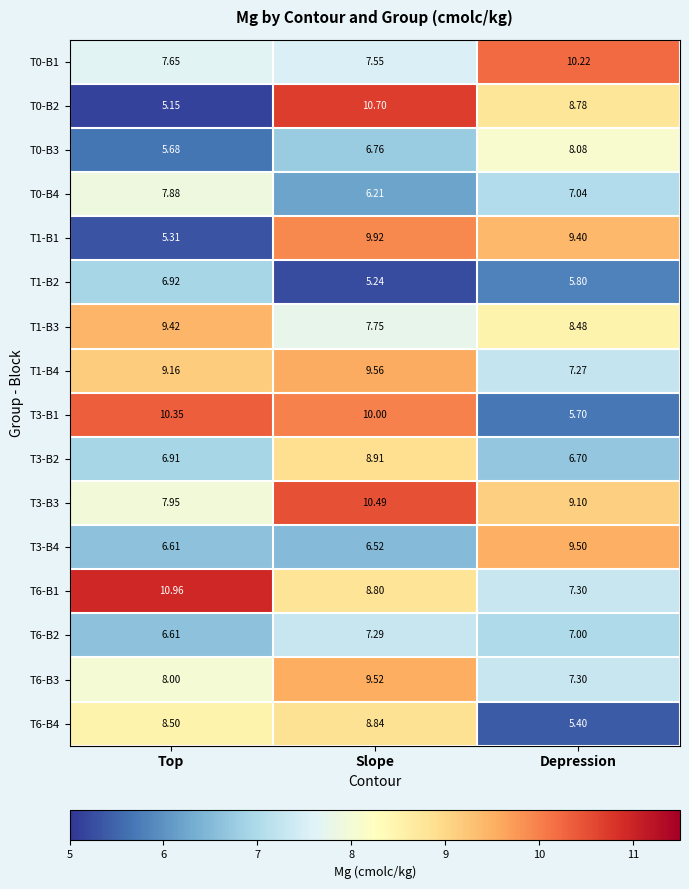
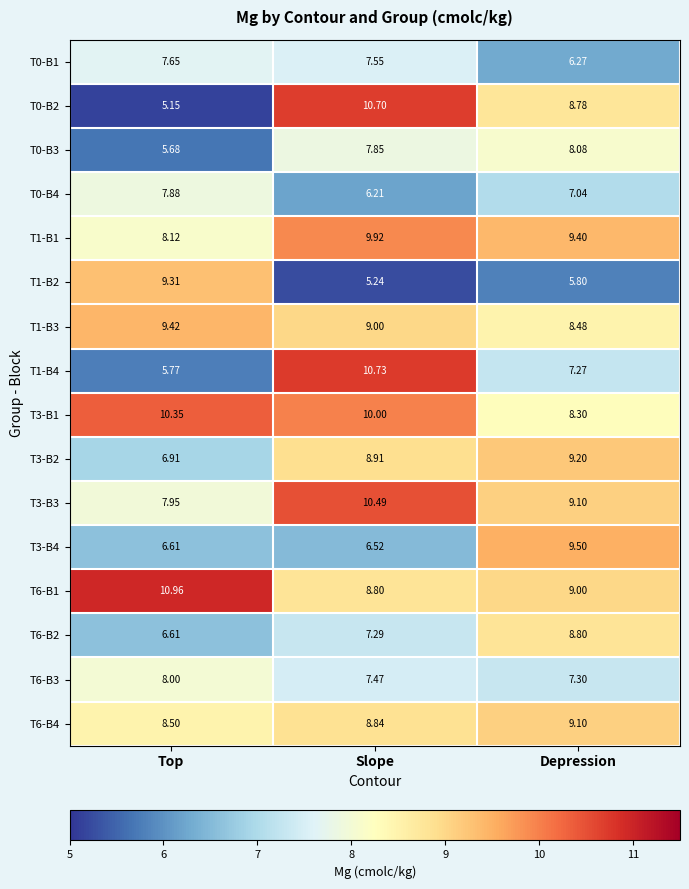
  {
    "T0-B1": {
      "Top": 7.65,
      "Slope": 7.55,
-     "Depression": 10.22
+     "Depression": 6.27
    },
    "T0-B2": {
      "Top": 5.15,
      "Slope": 10.70,
      "Depression": 8.78
    },
    "T0-B3": {
      "Top": 5.68,
-     "Slope": 6.76,
+     "Slope": 7.85,
      "Depression": 8.08
    },
    "T0-B4": {
      "Top": 7.88,
      "Slope": 6.21,
      "Depression": 7.04
    },
    "T1-B1": {
-     "Top": 5.31,
+     "Top": 8.12,
      "Slope": 9.92,
      "Depression": 9.40
    },
    "T1-B2": {
-     "Top": 6.92,
+     "Top": 9.31,
      "Slope": 5.24,
      "Depression": 5.80
    },
    "T1-B3": {
      "Top": 9.42,
-     "Slope": 7.75,
+     "Slope": 9.00,
      "Depression": 8.48
    },
    "T1-B4": {
-     "Top": 9.16,
-     "Slope": 9.56,
+     "Top": 5.77,
+     "Slope": 10.73,
      "Depression": 7.27
    },
    "T3-B1": {
      "Top": 10.35,
      "Slope": 10.00,
-     "Depression": 5.70
+     "Depression": 8.30
    },
    "T3-B2": {
      "Top": 6.91,
      "Slope": 8.91,
-     "Depression": 6.70
+     "Depression": 9.20
    },
    "T3-B3": {
      "Top": 7.95,
      "Slope": 10.49,
      "Depression": 9.10
    },
    "T3-B4": {
      "Top": 6.61,
      "Slope": 6.52,
      "Depression": 9.50
    },
    "T6-B1": {
      "Top": 10.96,
      "Slope": 8.80,
-     "Depression": 7.30
+     "Depression": 9.00
    },
    "T6-B2": {
      "Top": 6.61,
      "Slope": 7.29,
-     "Depression": 7.00
+     "Depression": 8.80
    },
    "T6-B3": {
      "Top": 8.00,
-     "Slope": 9.52,
+     "Slope": 7.47,
      "Depression": 7.30
    },
    "T6-B4": {
      "Top": 8.50,
      "Slope": 8.84,
-     "Depression": 5.40
+     "Depression": 9.10
    }
  }
